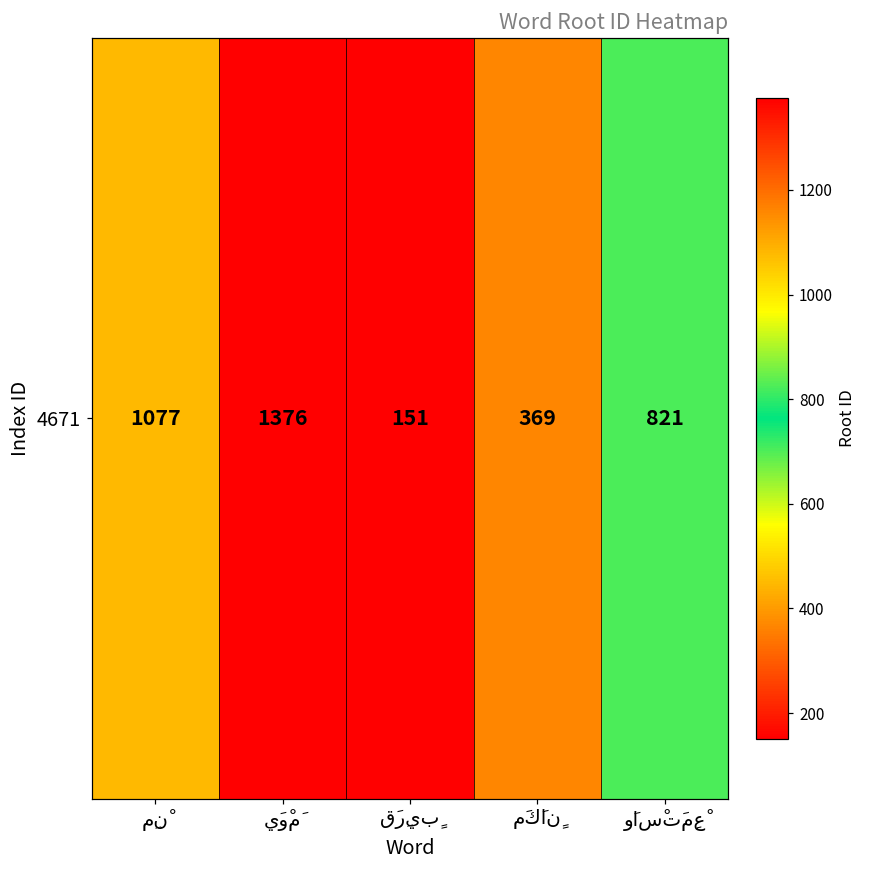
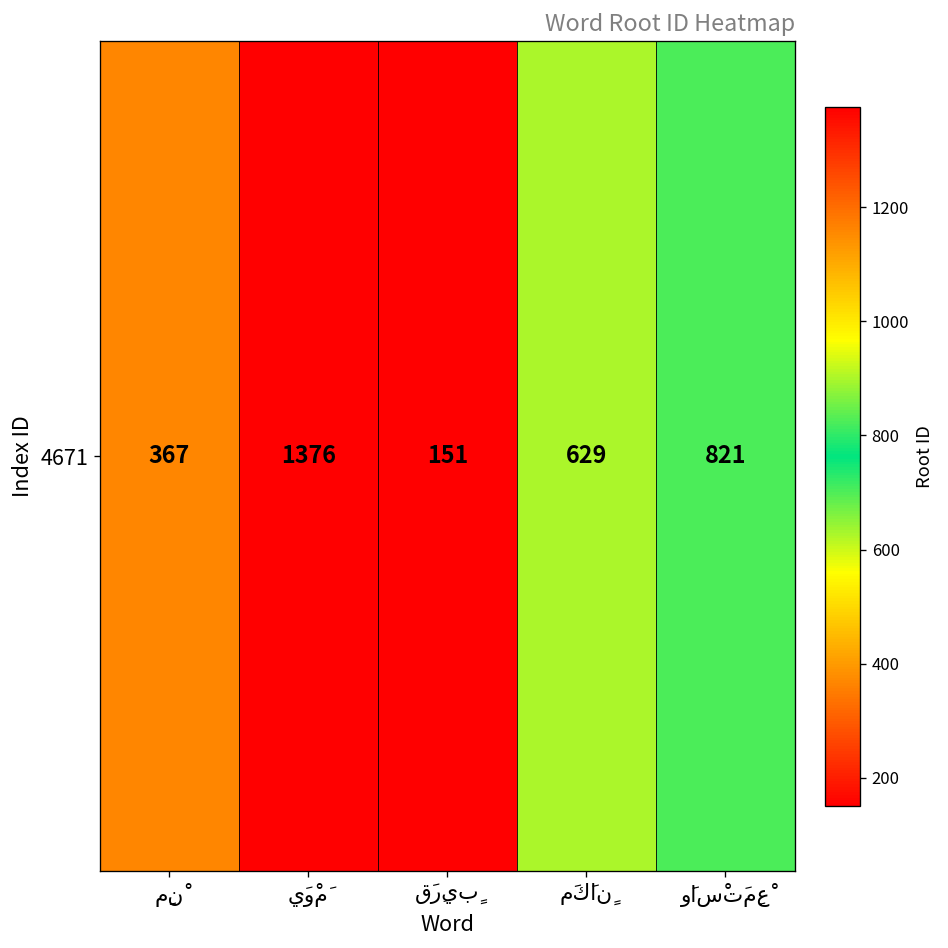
  {
    "4671": {
-     "مِنْ": 1077,
+     "مِنْ": 367,
      "يَوْمَ": 1376,
      "قَرِيبٍ": 151,
-     "مَكَانٍ": 369,
+     "مَكَانٍ": 629,
      "وَاسْتَمِعْ": 821
    }
  }
